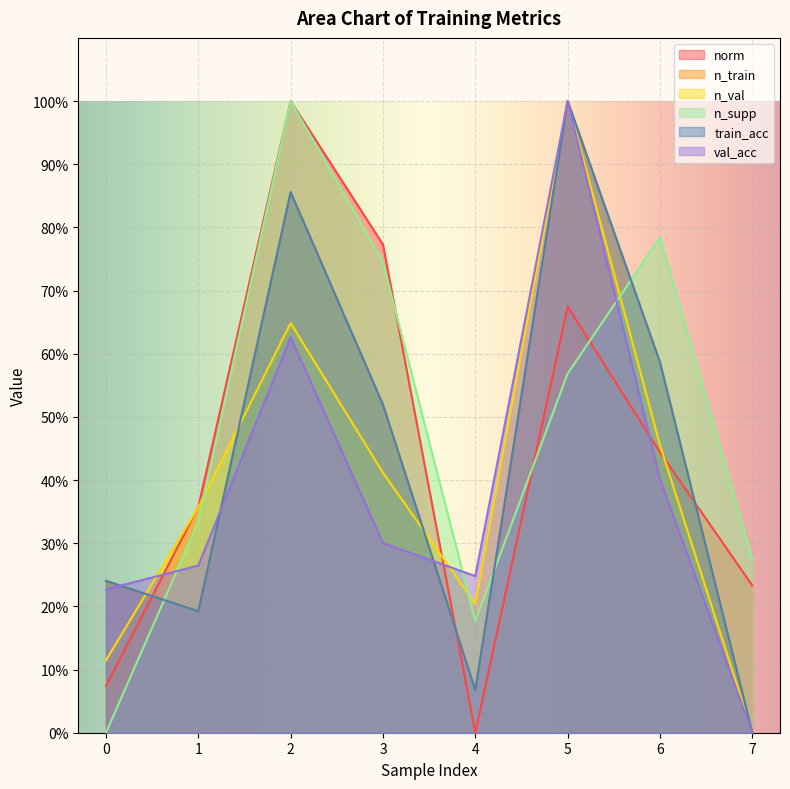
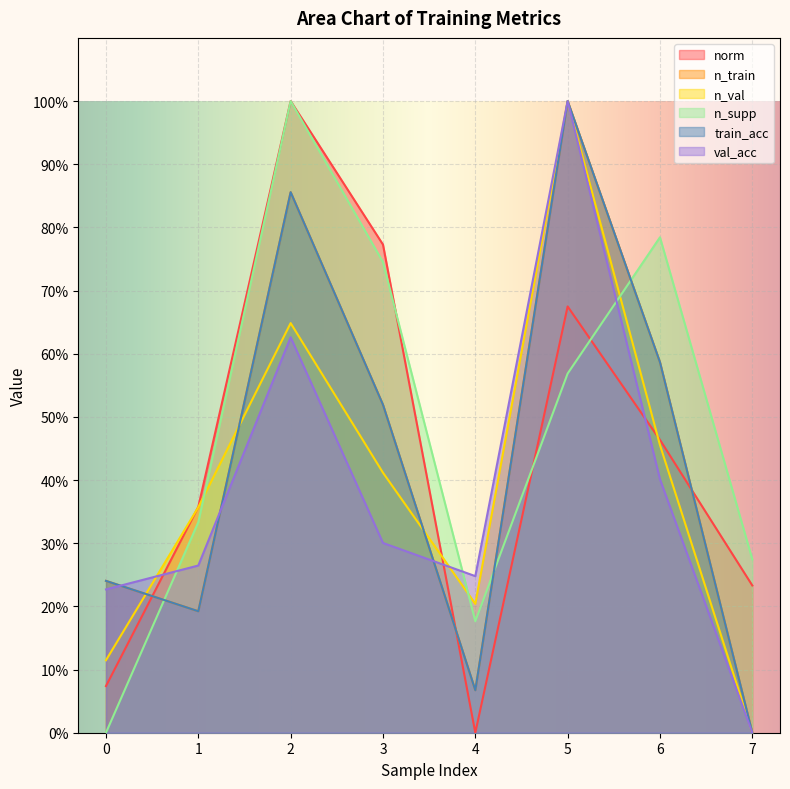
  {
    "norm": {
      "0": "7%",
      "3": "77%",
      "4": "0%",
      "5": "67%",
-     "6": "44%",
+     "6": "46%",
      "7": "23%"
    },
    "n_val": {
      "0": "11%",
      "2": "65%",
      "3": "41%",
      "4": "20%",
      "6": "46%"
    },
    "n_supp": {
      "0": "0%",
      "1": "33%",
      "3": "75%",
      "4": "18%",
      "5": "57%",
      "6": "78%",
      "7": "27%"
    }
  }
